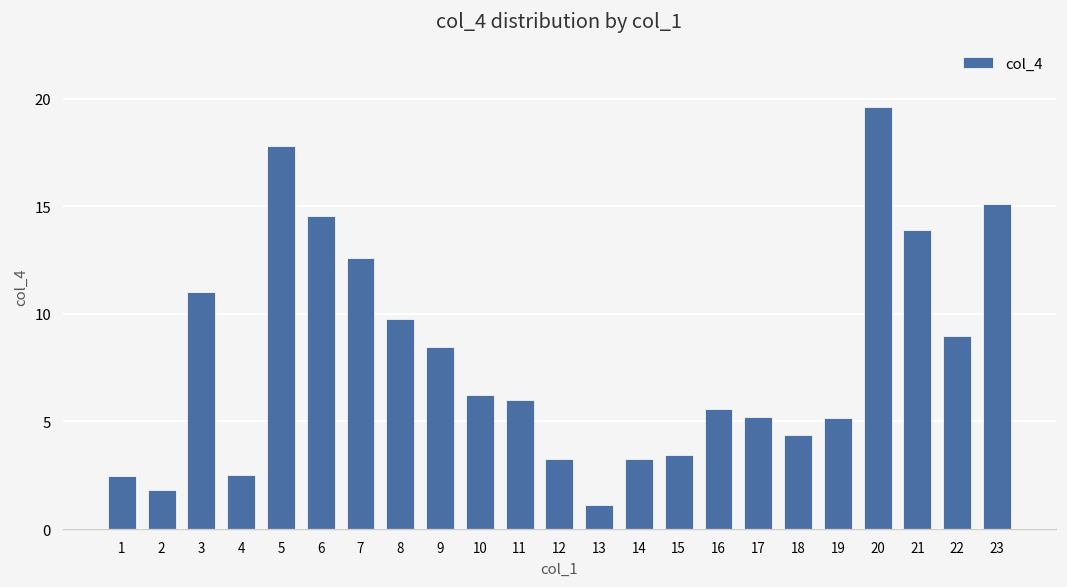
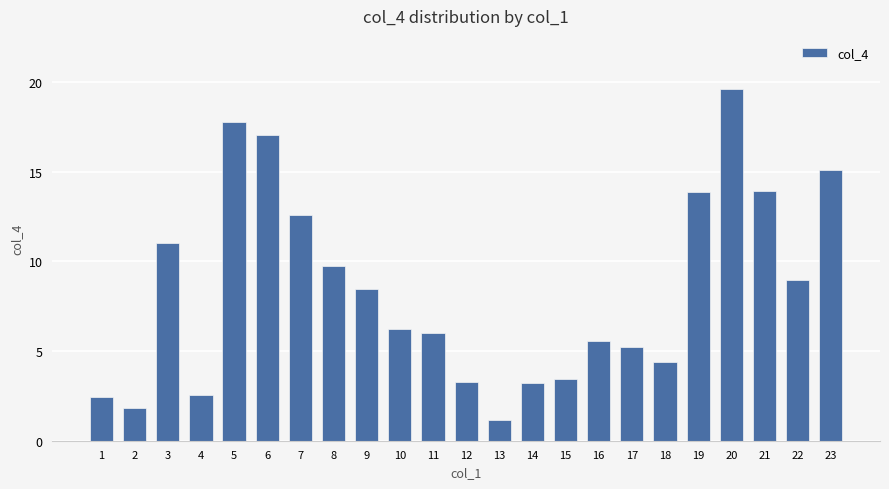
  {
    "1": 2.4,
    "2": 1.8,
    "3": 11.0,
    "4": 2.5,
    "5": 17.8,
-   "6": 14.6,
+   "6": 17.0,
    "7": 12.6,
    "8": 9.7,
    "9": 8.5,
    "10": 6.2,
    "11": 6.0,
    "12": 3.3,
    "13": 1.1,
    "14": 3.2,
    "15": 3.4,
    "16": 5.6,
    "17": 5.2,
    "18": 4.4,
-   "19": 5.1,
+   "19": 13.9,
    "20": 19.6,
    "21": 13.9,
    "22": 9.0,
    "23": 15.1
  }
